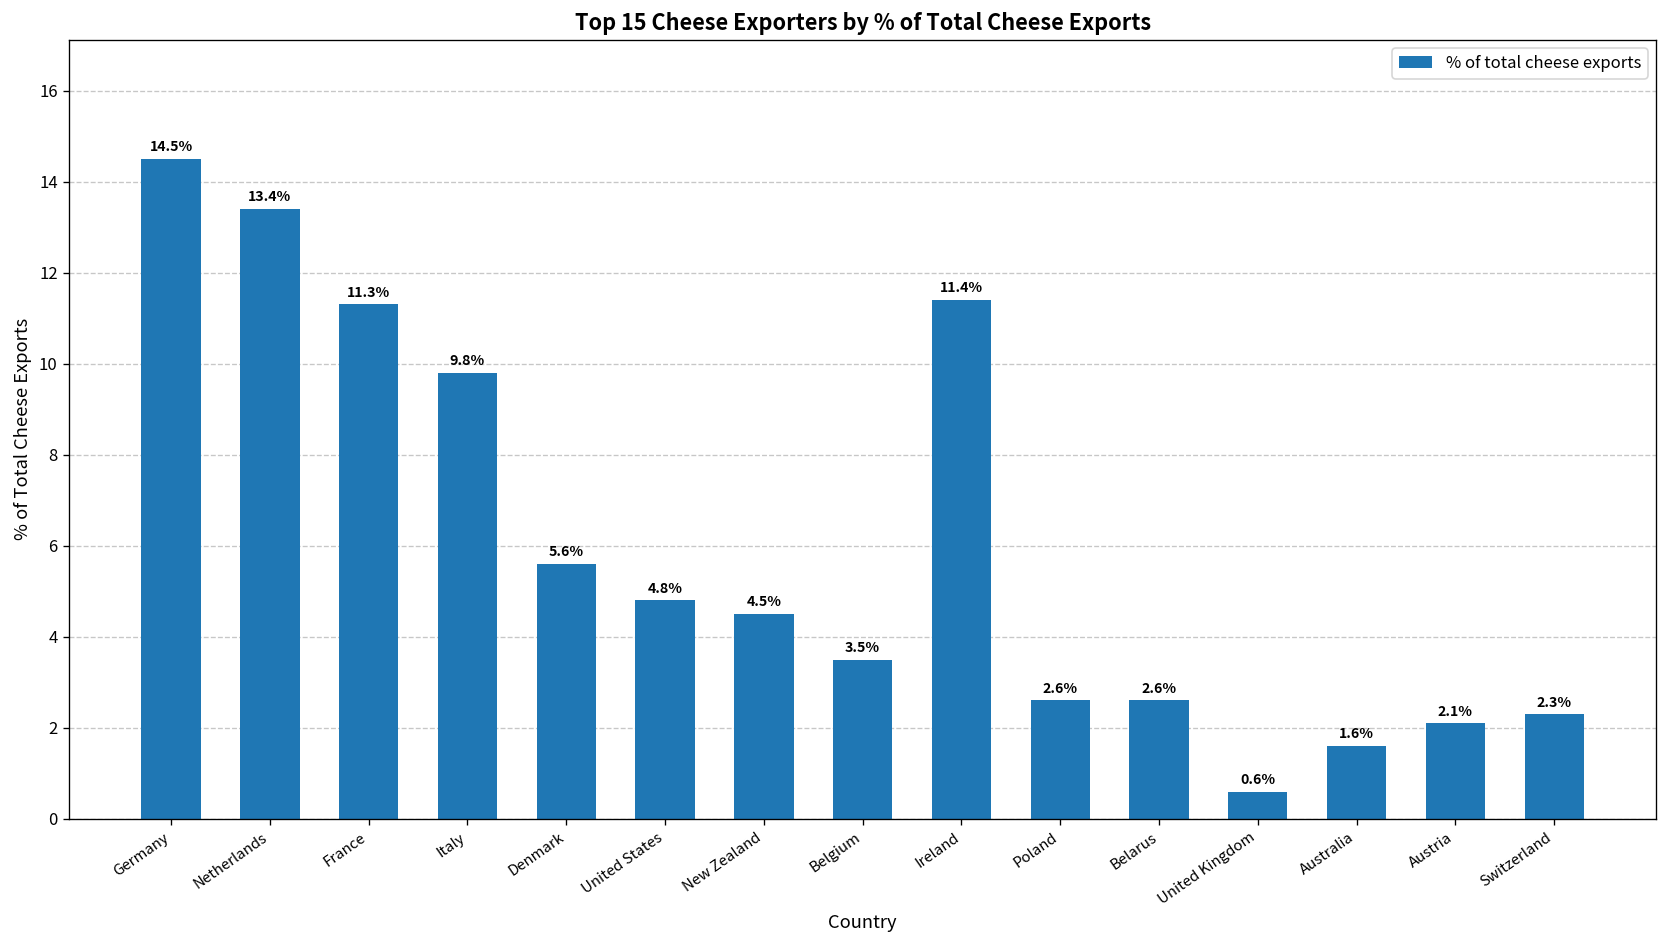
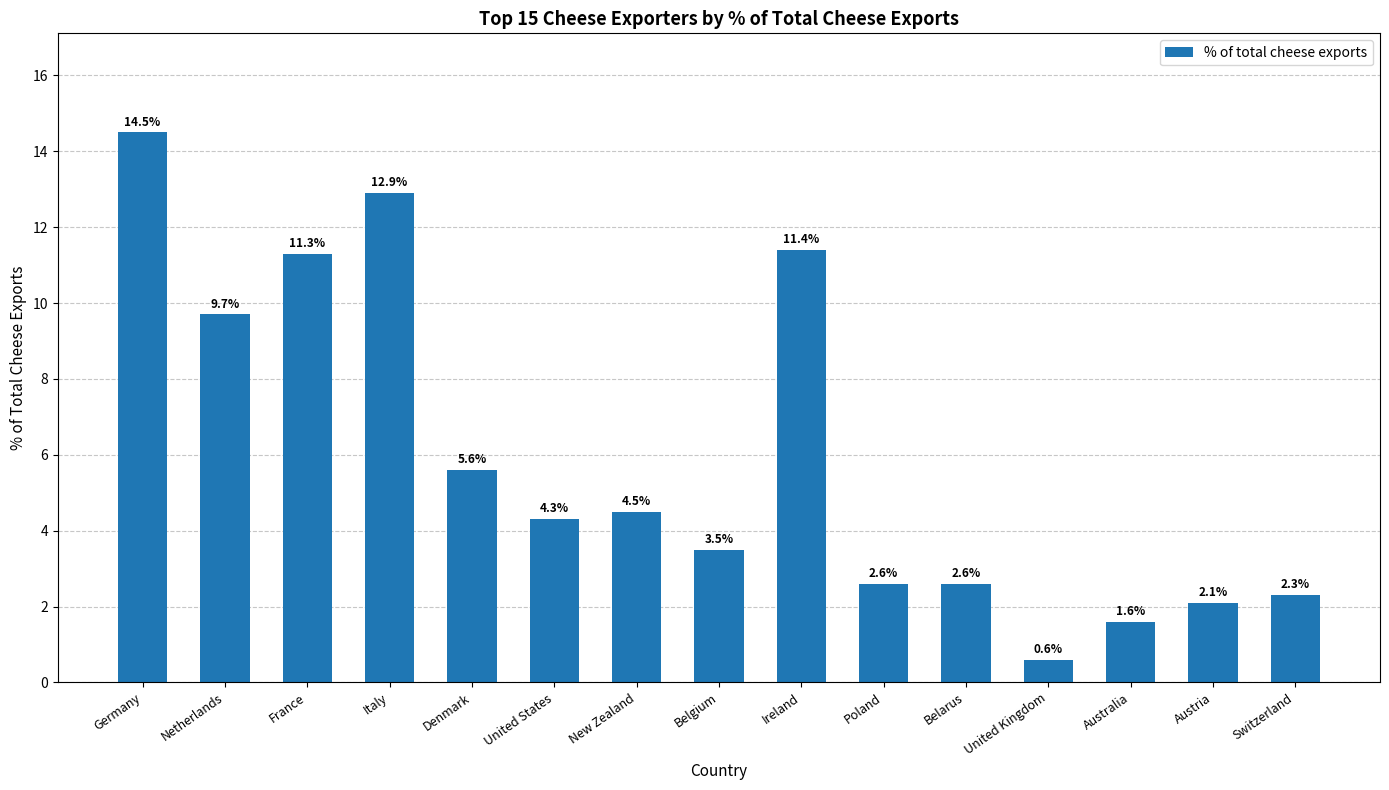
  {
    "Germany": "14.5%",
-   "Netherlands": "13.4%",
+   "Netherlands": "9.7%",
    "France": "11.3%",
-   "Italy": "9.8%",
+   "Italy": "12.9%",
    "Denmark": "5.6%",
-   "United States": "4.8%",
+   "United States": "4.3%",
    "New Zealand": "4.5%",
    "Belgium": "3.5%",
    "Ireland": "11.4%",
    "Poland": "2.6%",
    "Belarus": "2.6%",
    "United Kingdom": "0.6%",
    "Australia": "1.6%",
    "Austria": "2.1%",
    "Switzerland": "2.3%"
  }
